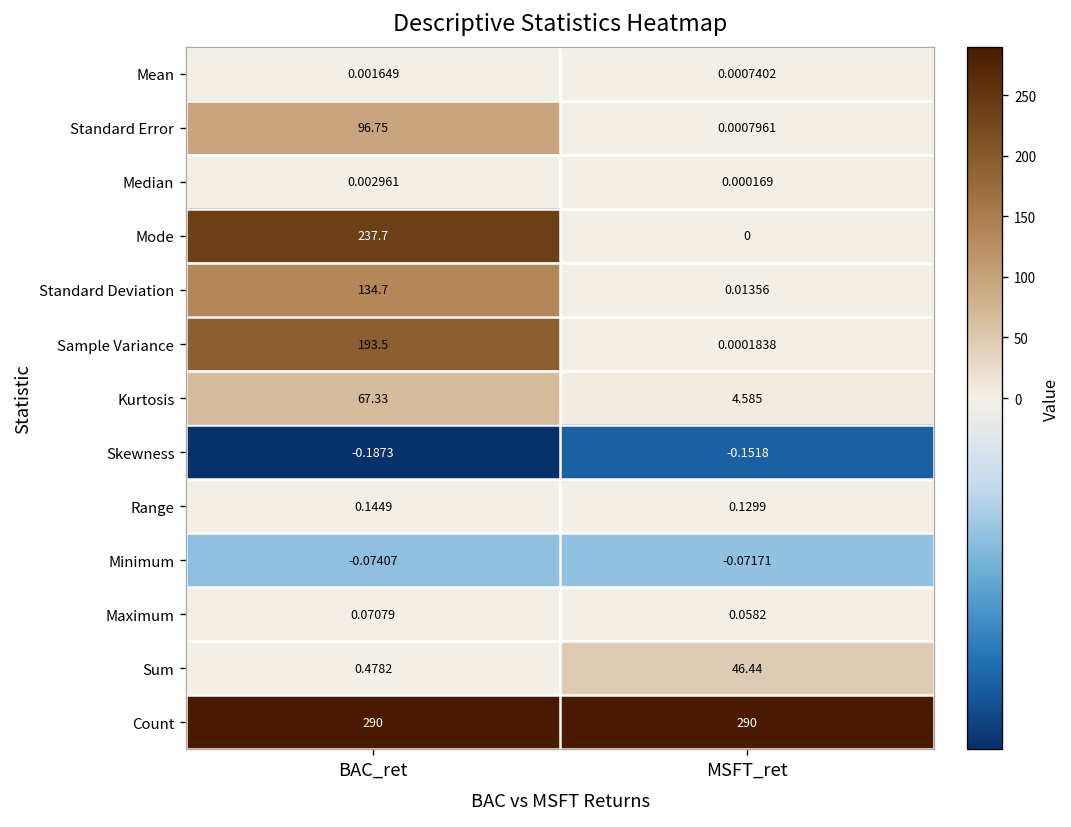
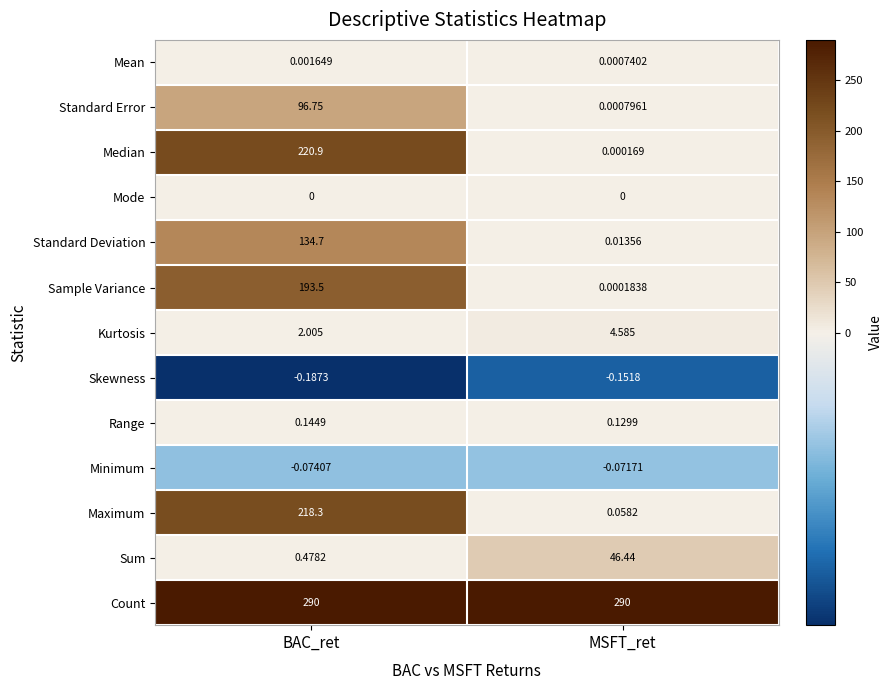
  {
    "Mean": {
      "BAC_ret": 0.001649,
      "MSFT_ret": 0.0007402
    },
    "Standard Error": {
      "BAC_ret": 96.75,
      "MSFT_ret": 0.0007961
    },
    "Median": {
-     "BAC_ret": 0.002961,
+     "BAC_ret": 220.9,
      "MSFT_ret": 0.000169
    },
    "Mode": {
-     "BAC_ret": 237.7,
+     "BAC_ret": 0,
      "MSFT_ret": 0
    },
    "Standard Deviation": {
      "BAC_ret": 134.7,
      "MSFT_ret": 0.01356
    },
    "Sample Variance": {
      "BAC_ret": 193.5,
      "MSFT_ret": 0.0001838
    },
    "Kurtosis": {
-     "BAC_ret": 67.33,
+     "BAC_ret": 2.005,
      "MSFT_ret": 4.585
    },
    "Skewness": {
      "BAC_ret": -0.1873,
      "MSFT_ret": -0.1518
    },
    "Range": {
      "BAC_ret": 0.1449,
      "MSFT_ret": 0.1299
    },
    "Minimum": {
      "BAC_ret": -0.07407,
      "MSFT_ret": -0.07171
    },
    "Maximum": {
-     "BAC_ret": 0.07079,
+     "BAC_ret": 218.3,
      "MSFT_ret": 0.0582
    },
    "Sum": {
      "BAC_ret": 0.4782,
      "MSFT_ret": 46.44
    },
    "Count": {
      "BAC_ret": 290,
      "MSFT_ret": 290
    }
  }
